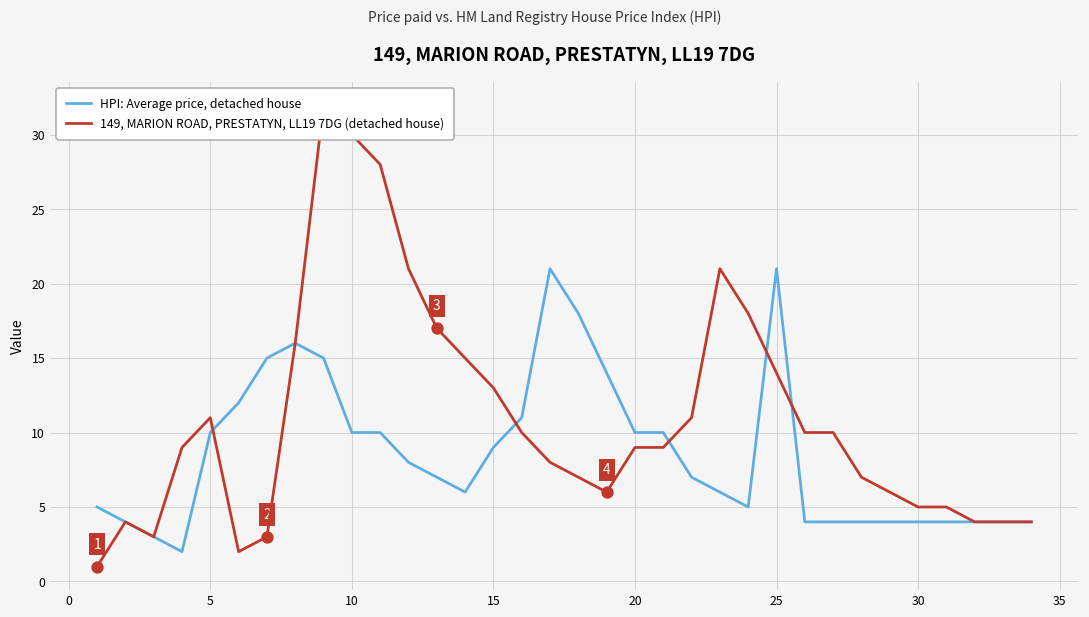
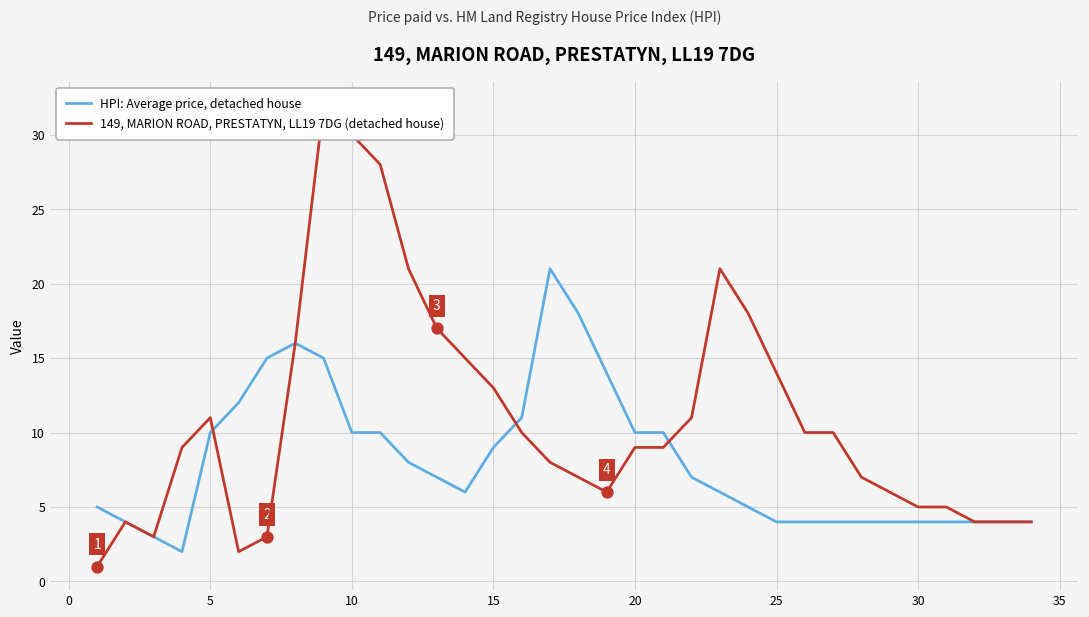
  {
    "HPI: Average price, detached house": {
      "5": 10,
      "10": 10,
      "15": 9,
      "20": 10,
-     "25": 21,
+     "25": 4,
      "30": 4
    }
  }
